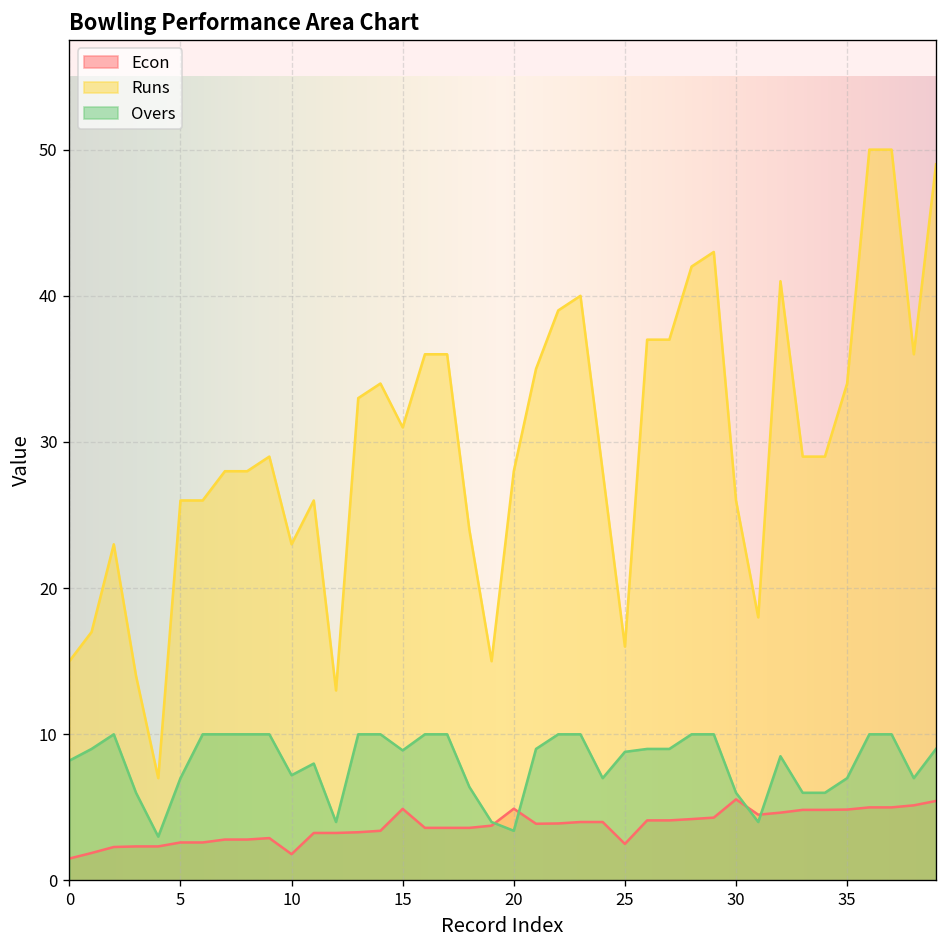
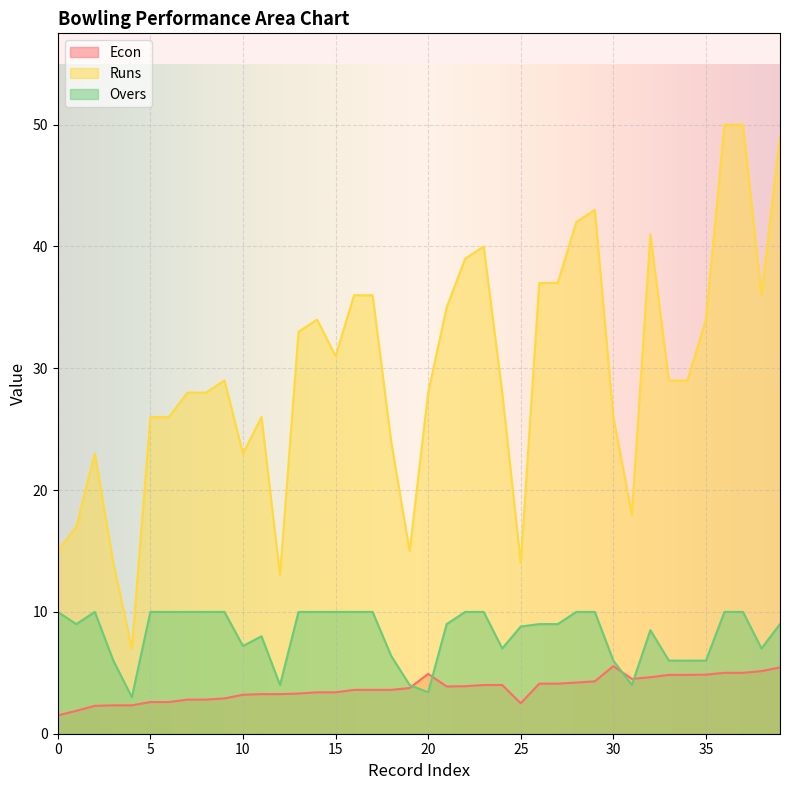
  {
    "Econ": {
      "0": 1.5,
      "5": 2.6,
-     "10": 1.8,
-     "15": 4.9,
+     "10": 3.2,
+     "15": 3.4,
      "20": 4.9,
      "25": 2.5,
      "30": 5.6,
      "35": 4.9
    },
    "Runs": {
      "0": 15,
      "5": 26,
      "10": 23,
      "15": 31,
      "20": 28,
-     "25": 16,
+     "25": 14,
      "30": 26,
      "35": 34
    },
    "Overs": {
-     "0": 8.2,
-     "5": 7,
+     "0": 10.0,
+     "5": 10,
      "10": 7.2,
-     "15": 8.9,
+     "15": 10.0,
      "20": 3.4,
      "25": 8.8,
      "30": 6.0,
-     "35": 7
+     "35": 6
    }
  }
